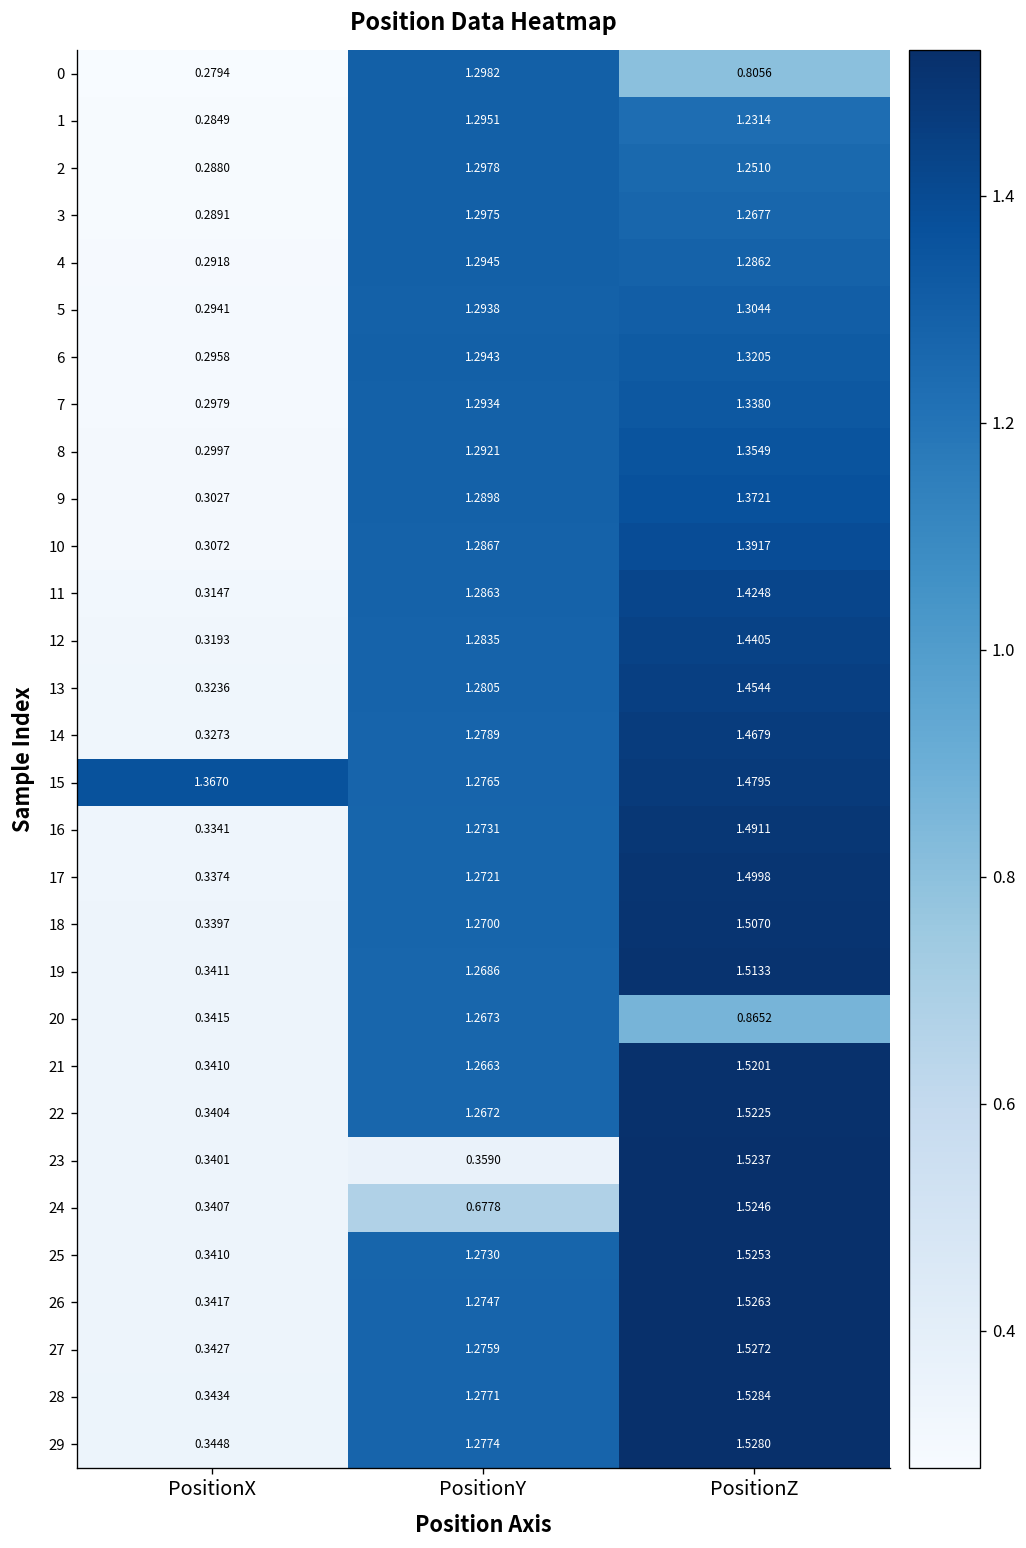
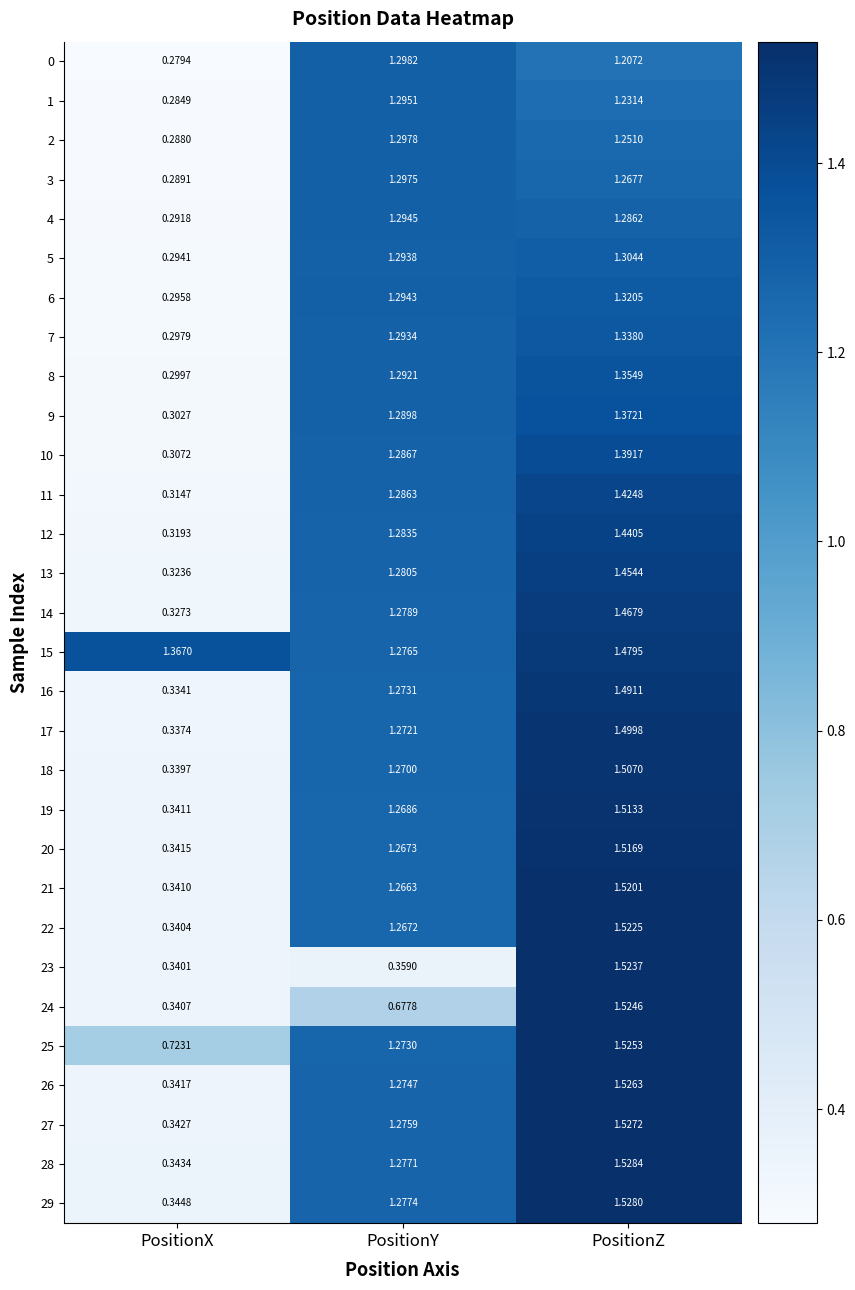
  {
    "0": {
      "PositionX": 0.2794,
      "PositionY": 1.2982,
-     "PositionZ": 0.8056
+     "PositionZ": 1.2072
    },
    "1": {
      "PositionX": 0.2849,
      "PositionY": 1.2951,
      "PositionZ": 1.2314
    },
    "2": {
      "PositionX": 0.2880,
      "PositionY": 1.2978,
      "PositionZ": 1.2510
    },
    "3": {
      "PositionX": 0.2891,
      "PositionY": 1.2975,
      "PositionZ": 1.2677
    },
    "4": {
      "PositionX": 0.2918,
      "PositionY": 1.2945,
      "PositionZ": 1.2862
    },
    "5": {
      "PositionX": 0.2941,
      "PositionY": 1.2938,
      "PositionZ": 1.3044
    },
    "6": {
      "PositionX": 0.2958,
      "PositionY": 1.2943,
      "PositionZ": 1.3205
    },
    "7": {
      "PositionX": 0.2979,
      "PositionY": 1.2934,
      "PositionZ": 1.3380
    },
    "8": {
      "PositionX": 0.2997,
      "PositionY": 1.2921,
      "PositionZ": 1.3549
    },
    "9": {
      "PositionX": 0.3027,
      "PositionY": 1.2898,
      "PositionZ": 1.3721
    },
    "10": {
      "PositionX": 0.3072,
      "PositionY": 1.2867,
      "PositionZ": 1.3917
    },
    "11": {
      "PositionX": 0.3147,
      "PositionY": 1.2863,
      "PositionZ": 1.4248
    },
    "12": {
      "PositionX": 0.3193,
      "PositionY": 1.2835,
      "PositionZ": 1.4405
    },
    "13": {
      "PositionX": 0.3236,
      "PositionY": 1.2805,
      "PositionZ": 1.4544
    },
    "14": {
      "PositionX": 0.3273,
      "PositionY": 1.2789,
      "PositionZ": 1.4679
    },
    "15": {
      "PositionX": 1.3670,
      "PositionY": 1.2765,
      "PositionZ": 1.4795
    },
    "16": {
      "PositionX": 0.3341,
      "PositionY": 1.2731,
      "PositionZ": 1.4911
    },
    "17": {
      "PositionX": 0.3374,
      "PositionY": 1.2721,
      "PositionZ": 1.4998
    },
    "18": {
      "PositionX": 0.3397,
      "PositionY": 1.2700,
      "PositionZ": 1.5070
    },
    "19": {
      "PositionX": 0.3411,
      "PositionY": 1.2686,
      "PositionZ": 1.5133
    },
    "20": {
      "PositionX": 0.3415,
      "PositionY": 1.2673,
-     "PositionZ": 0.8652
+     "PositionZ": 1.5169
    },
    "21": {
      "PositionX": 0.3410,
      "PositionY": 1.2663,
      "PositionZ": 1.5201
    },
    "22": {
      "PositionX": 0.3404,
      "PositionY": 1.2672,
      "PositionZ": 1.5225
    },
    "23": {
      "PositionX": 0.3401,
      "PositionY": 0.3590,
      "PositionZ": 1.5237
    },
    "24": {
      "PositionX": 0.3407,
      "PositionY": 0.6778,
      "PositionZ": 1.5246
    },
    "25": {
-     "PositionX": 0.3410,
+     "PositionX": 0.7231,
      "PositionY": 1.2730,
      "PositionZ": 1.5253
    },
    "26": {
      "PositionX": 0.3417,
      "PositionY": 1.2747,
      "PositionZ": 1.5263
    },
    "27": {
      "PositionX": 0.3427,
      "PositionY": 1.2759,
      "PositionZ": 1.5272
    },
    "28": {
      "PositionX": 0.3434,
      "PositionY": 1.2771,
      "PositionZ": 1.5284
    },
    "29": {
      "PositionX": 0.3448,
      "PositionY": 1.2774,
      "PositionZ": 1.5280
    }
  }
